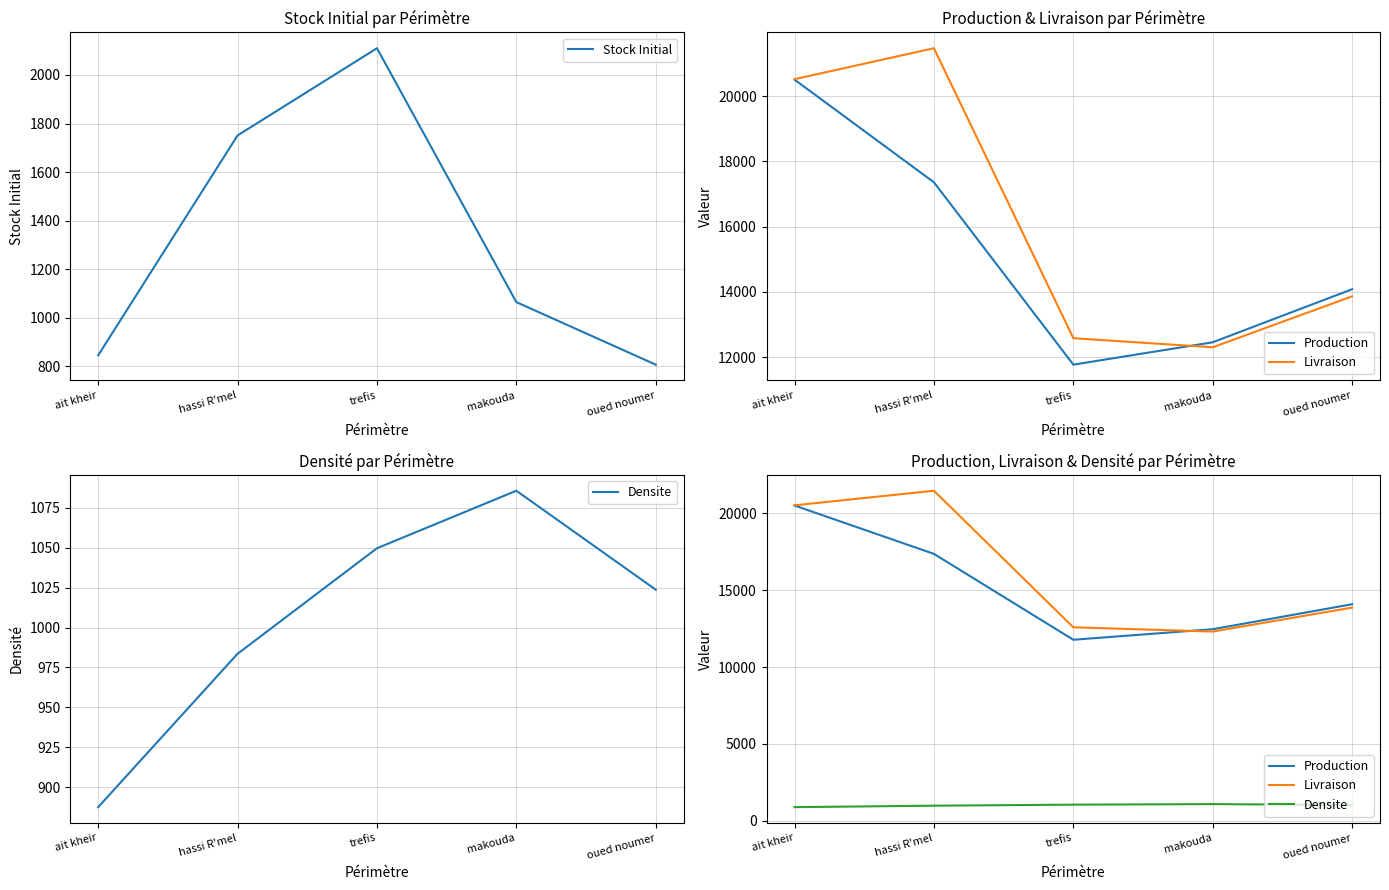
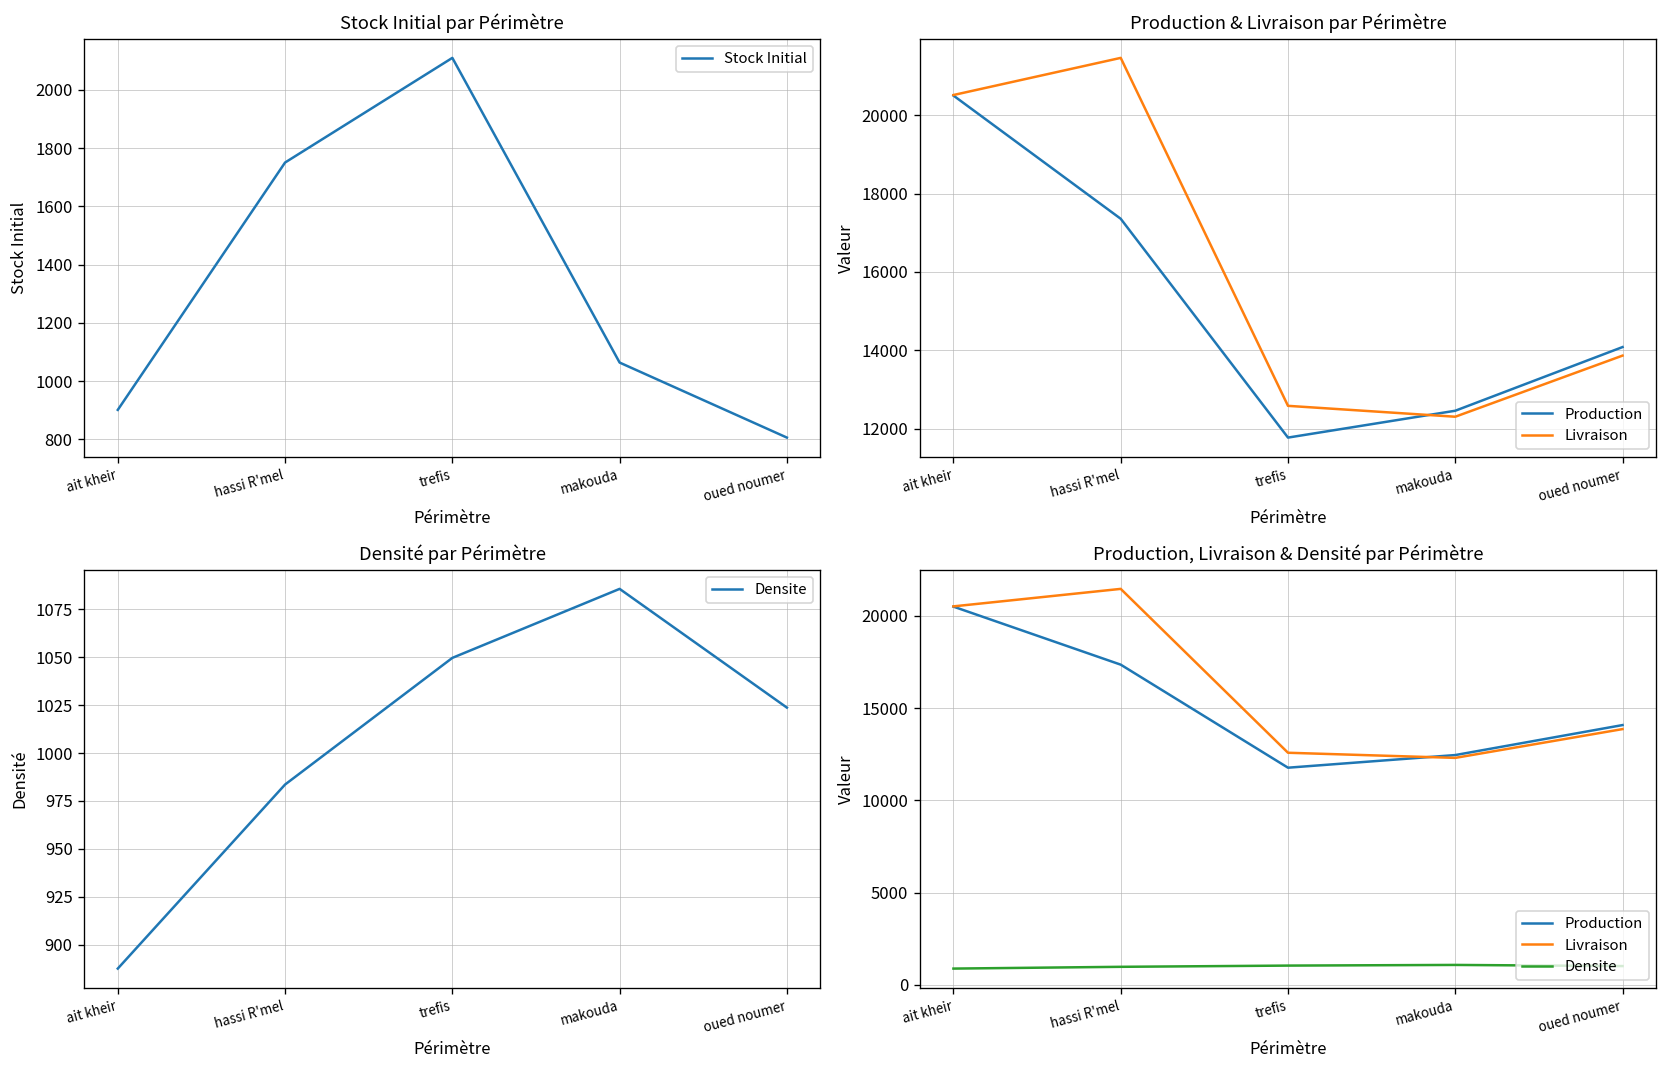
  {
    "Stock Initial par Périmètre": {
-     "ait kheir": 840,
+     "ait kheir": 900,
      "hassi R'mel": 1750,
      "trefis": 2110,
      "makouda": 1060,
      "oued noumer": 810
    },
    "Production & Livraison par Périmètre": {
      "Production": {
        "hassi R'mel": 17400,
        "trefis": 11800,
        "makouda": 12500,
        "oued noumer": 14100
      },
      "Livraison": {
        "hassi R'mel": 21500,
        "trefis": 12600,
        "makouda": 12300,
        "oued noumer": 13900
      }
    },
    "Densité par Périmètre": {
      "ait kheir": 887,
      "hassi R'mel": 984,
      "trefis": 1050,
      "makouda": 1086,
      "oued noumer": 1024
    },
    "Production, Livraison & Densité par Périmètre": {
      "Production": {
        "hassi R'mel": 17400,
        "trefis": 11800,
        "oued noumer": 14100
      },
      "Livraison": {
        "hassi R'mel": 21500,
        "trefis": 12600,
        "oued noumer": 13900
      },
      "Densite": {
        "ait kheir": 900,
        "hassi R'mel": 1000,
        "trefis": 1000,
        "makouda": 1100
      }
    }
  }
